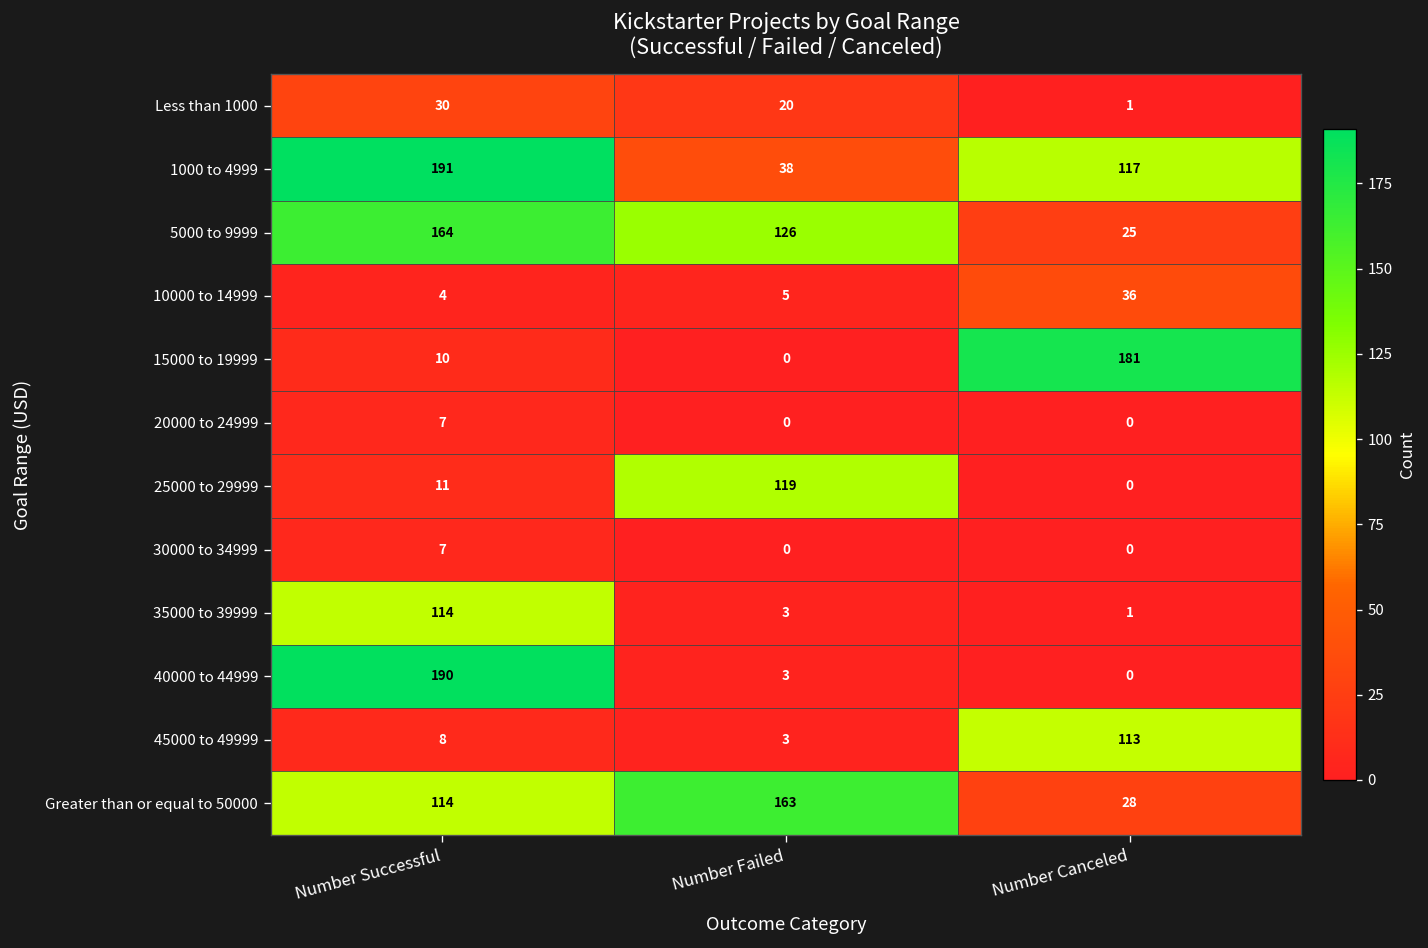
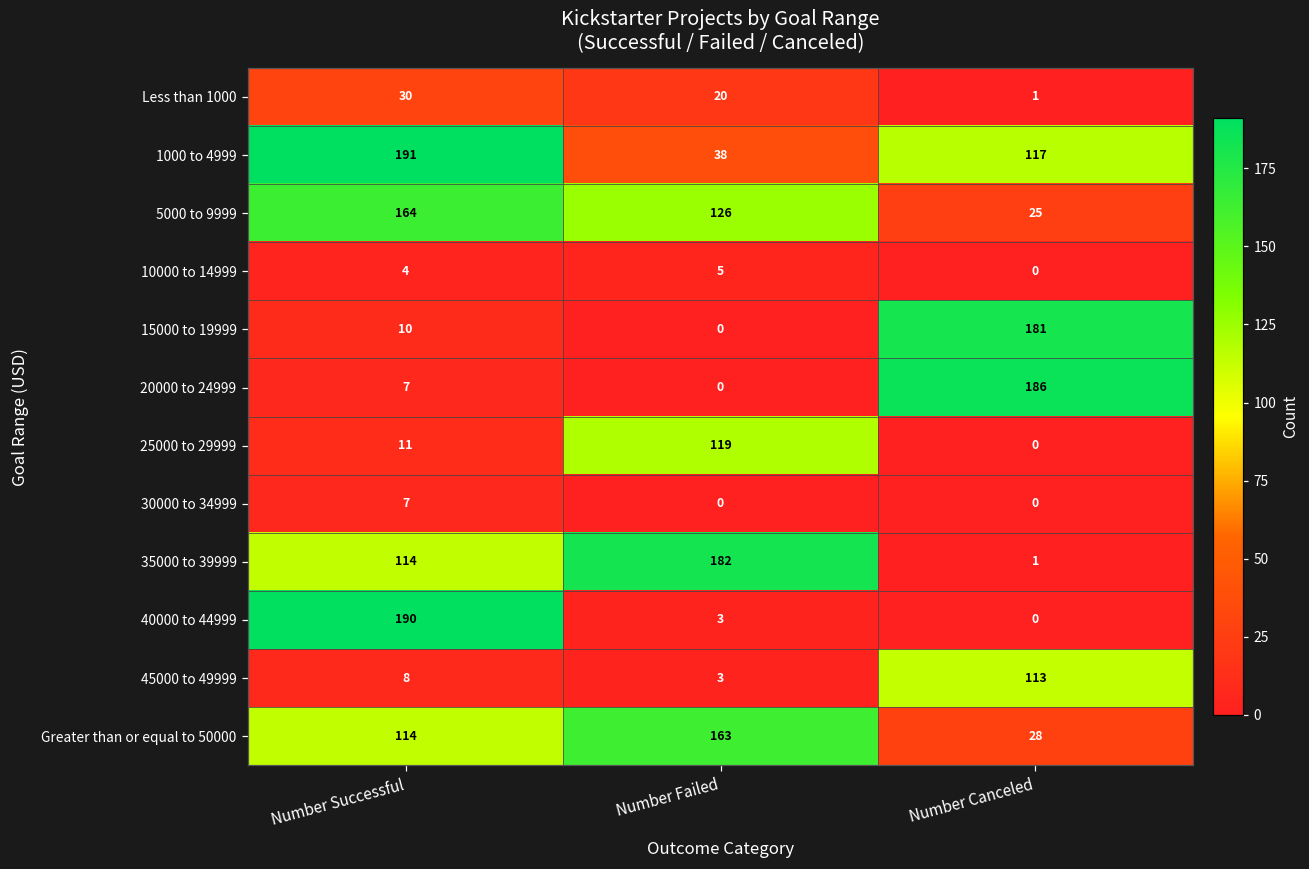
  {
    "Less than 1000": {
      "Number Successful": 30,
      "Number Failed": 20,
      "Number Canceled": 1
    },
    "1000 to 4999": {
      "Number Successful": 191,
      "Number Failed": 38,
      "Number Canceled": 117
    },
    "5000 to 9999": {
      "Number Successful": 164,
      "Number Failed": 126,
      "Number Canceled": 25
    },
    "10000 to 14999": {
      "Number Successful": 4,
      "Number Failed": 5,
-     "Number Canceled": 36
+     "Number Canceled": 0
    },
    "15000 to 19999": {
      "Number Successful": 10,
      "Number Failed": 0,
      "Number Canceled": 181
    },
    "20000 to 24999": {
      "Number Successful": 7,
      "Number Failed": 0,
-     "Number Canceled": 0
+     "Number Canceled": 186
    },
    "25000 to 29999": {
      "Number Successful": 11,
      "Number Failed": 119,
      "Number Canceled": 0
    },
    "30000 to 34999": {
      "Number Successful": 7,
      "Number Failed": 0,
      "Number Canceled": 0
    },
    "35000 to 39999": {
      "Number Successful": 114,
-     "Number Failed": 3,
+     "Number Failed": 182,
      "Number Canceled": 1
    },
    "40000 to 44999": {
      "Number Successful": 190,
      "Number Failed": 3,
      "Number Canceled": 0
    },
    "45000 to 49999": {
      "Number Successful": 8,
      "Number Failed": 3,
      "Number Canceled": 113
    },
    "Greater than or equal to 50000": {
      "Number Successful": 114,
      "Number Failed": 163,
      "Number Canceled": 28
    }
  }
